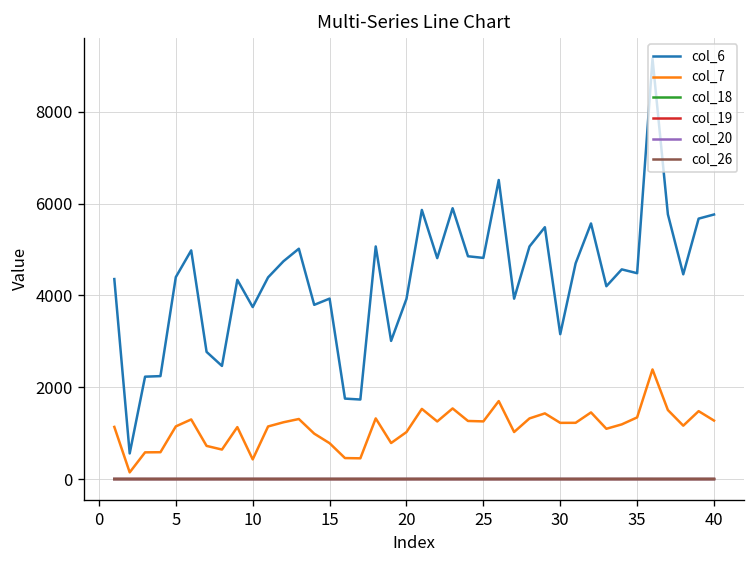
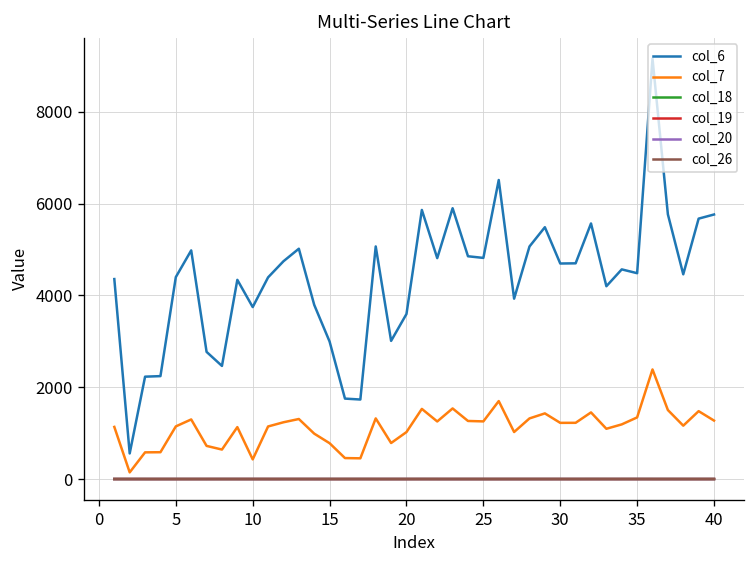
  {
    "col_6": {
      "5": 4400,
      "10": 3700,
-     "15": 3900,
-     "20": 3900,
+     "15": 3000,
+     "20": 3600,
      "25": 4800,
-     "30": 3200,
+     "30": 4700,
      "35": 4500,
      "40": 5800
    },
    "col_7": {
      "5": 1100,
      "10": 400,
      "15": 800,
      "20": 1000,
      "25": 1300,
      "30": 1200,
      "35": 1300,
      "40": 1300
    },
    "col_26": {
      "5": 0,
      "10": 0,
      "15": 0,
      "20": 0,
      "25": 0,
      "30": 0,
      "35": 0,
      "40": 0
    }
  }
